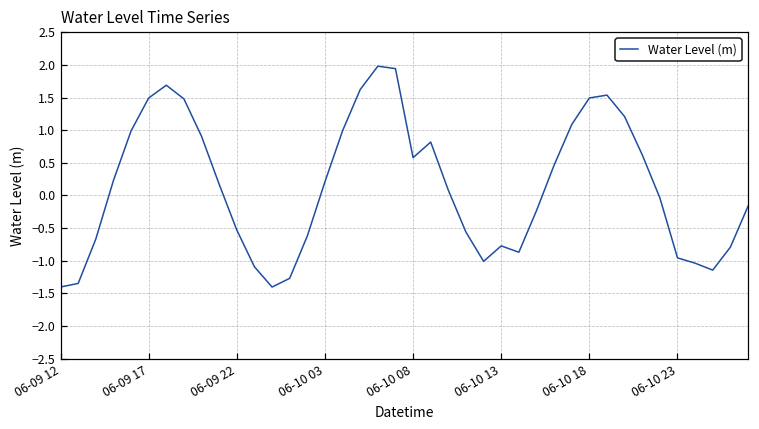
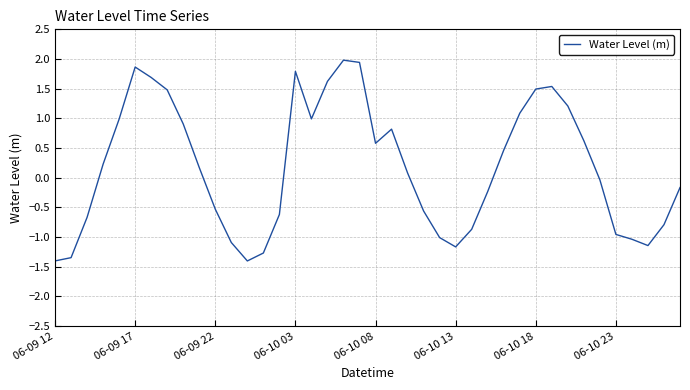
  {
    "06-09 12": -1.4,
-   "06-09 17": 1.5,
+   "06-09 17": 1.9,
    "06-09 22": -0.5,
-   "06-10 03": 0.2,
+   "06-10 03": 1.8,
    "06-10 08": 0.6,
-   "06-10 13": -0.8,
+   "06-10 13": -1.2,
    "06-10 18": 1.5,
    "06-10 23": -1.0
  }
